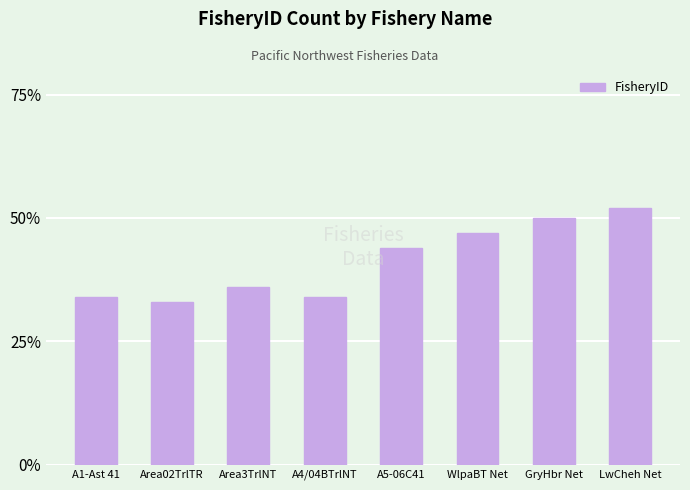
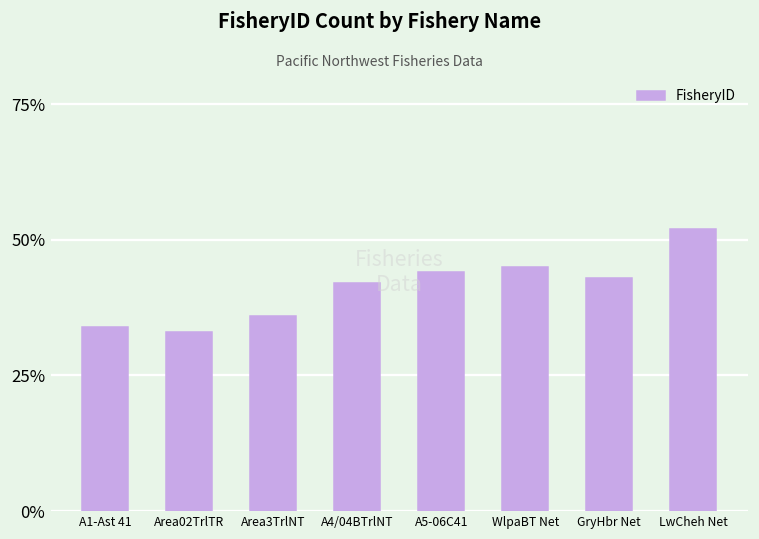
  {
    "A1-Ast 41": "34%",
    "Area02TrlTR": "33%",
    "Area3TrlNT": "36%",
-   "A4/04BTrlNT": "34%",
+   "A4/04BTrlNT": "42%",
    "A5-06C41": "44%",
-   "WlpaBT Net": "47%",
-   "GryHbr Net": "50%",
+   "WlpaBT Net": "45%",
+   "GryHbr Net": "43%",
    "LwCheh Net": "52%"
  }
